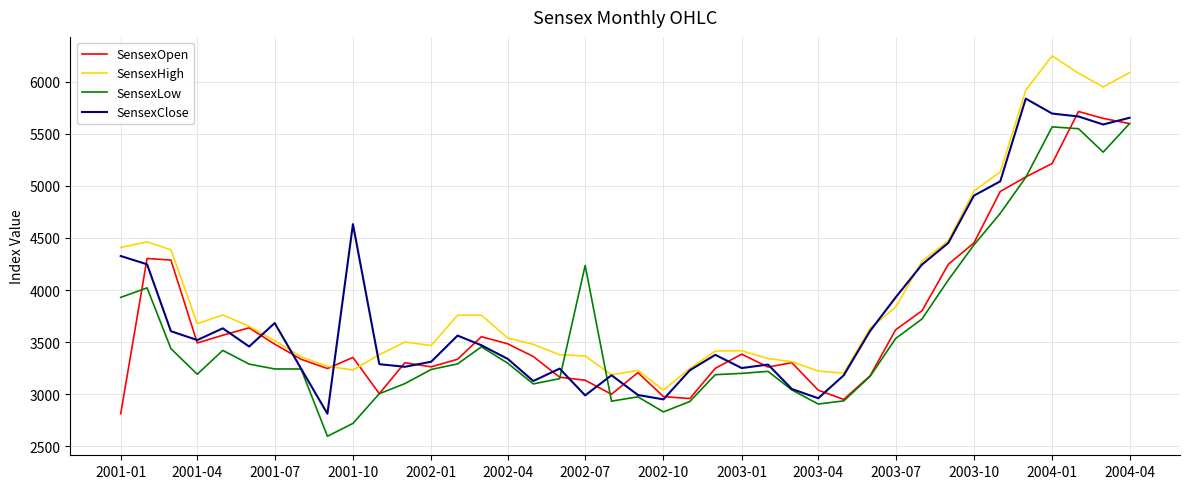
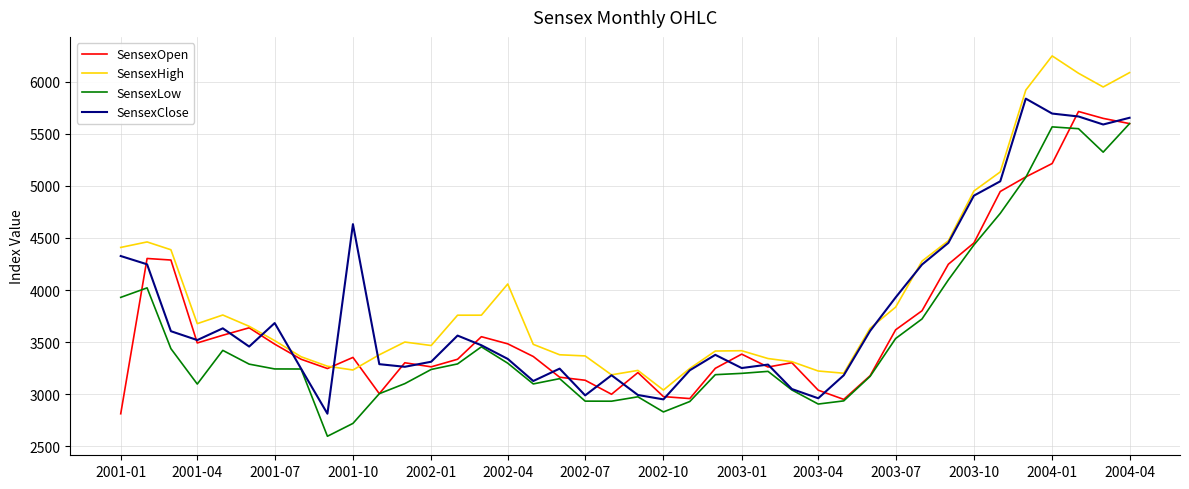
  {
    "SensexOpen": {
      "2001-01": 2810,
      "2001-04": 3490,
      "2001-07": 3480,
      "2001-10": 3350,
      "2002-01": 3260,
      "2002-04": 3480,
      "2002-07": 3130,
      "2002-10": 2980,
      "2003-01": 3380,
      "2003-04": 3040,
      "2003-07": 3620,
      "2004-01": 5220
    },
    "SensexHigh": {
      "2001-01": 4410,
      "2001-04": 3680,
      "2001-07": 3510,
      "2001-10": 3230,
      "2002-01": 3470,
-     "2002-04": 3540,
+     "2002-04": 4060,
      "2002-07": 3370,
      "2002-10": 3040,
      "2003-01": 3420,
      "2003-04": 3220,
      "2003-07": 3840,
      "2003-10": 4950,
      "2004-01": 6250,
      "2004-04": 6090
    },
    "SensexLow": {
      "2001-01": 3930,
-     "2001-04": 3190,
+     "2001-04": 3100,
      "2001-07": 3240,
      "2001-10": 2720,
      "2002-01": 3240,
      "2002-04": 3300,
-     "2002-07": 4240,
+     "2002-07": 2930,
      "2002-10": 2830,
      "2003-01": 3200,
      "2003-04": 2900,
      "2003-07": 3530,
      "2004-01": 5570
    },
    "SensexClose": {
      "2001-01": 4330,
      "2001-04": 3520,
      "2001-07": 3680,
      "2001-10": 4630,
      "2002-01": 3310,
      "2002-04": 3340,
      "2002-07": 2990,
      "2002-10": 2950,
      "2003-01": 3250,
      "2003-04": 2960,
      "2003-07": 3930,
      "2003-10": 4910,
      "2004-01": 5700,
      "2004-04": 5660
    }
  }
